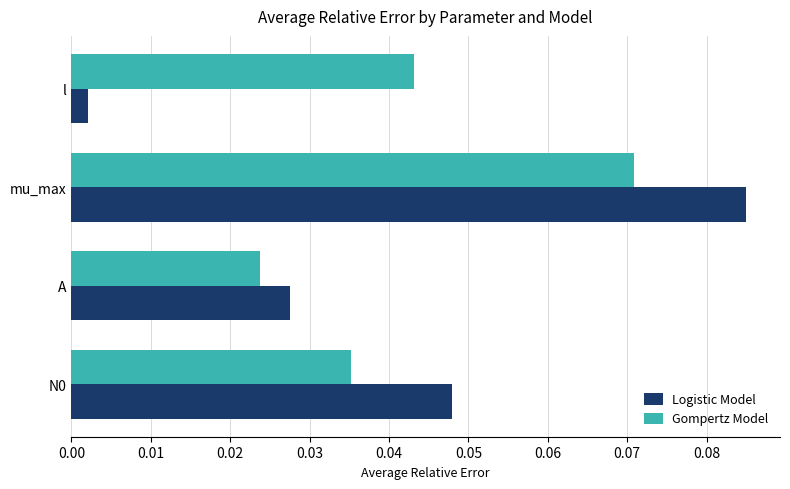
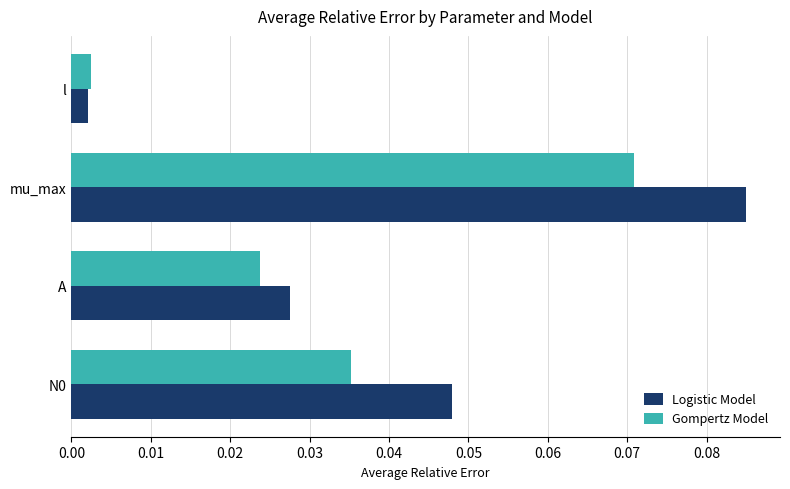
  {
    "Logistic Model": {
      "l": 0.002,
      "mu_max": 0.085,
      "A": 0.028,
      "N0": 0.048
    },
    "Gompertz Model": {
-     "l": 0.043,
+     "l": 0.003,
      "mu_max": 0.071,
      "A": 0.024,
      "N0": 0.035
    }
  }
